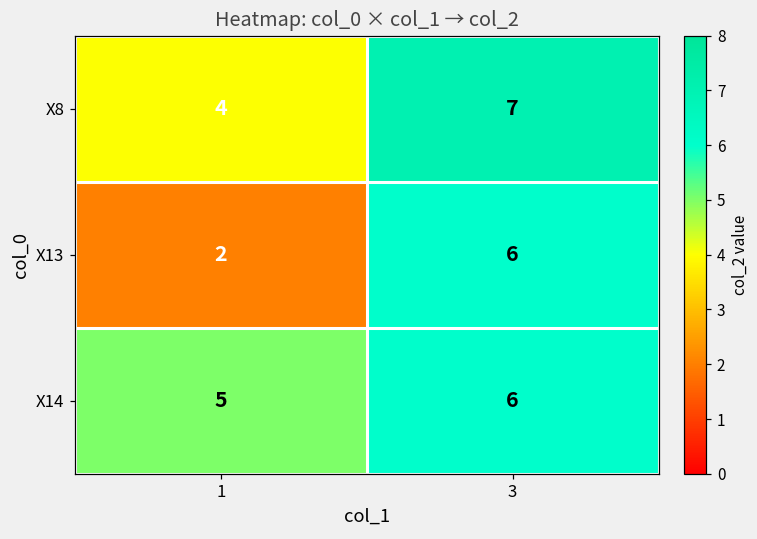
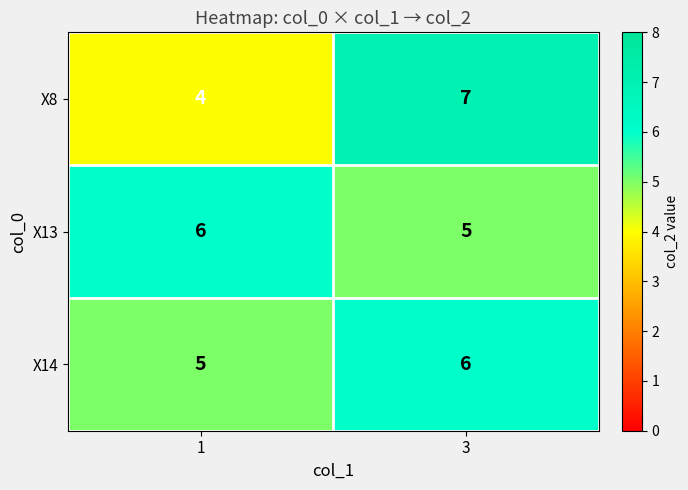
  {
    "X8": {
      "1": 4,
      "3": 7
    },
    "X13": {
-     "1": 2,
-     "3": 6
+     "1": 6,
+     "3": 5
    },
    "X14": {
      "1": 5,
      "3": 6
    }
  }
